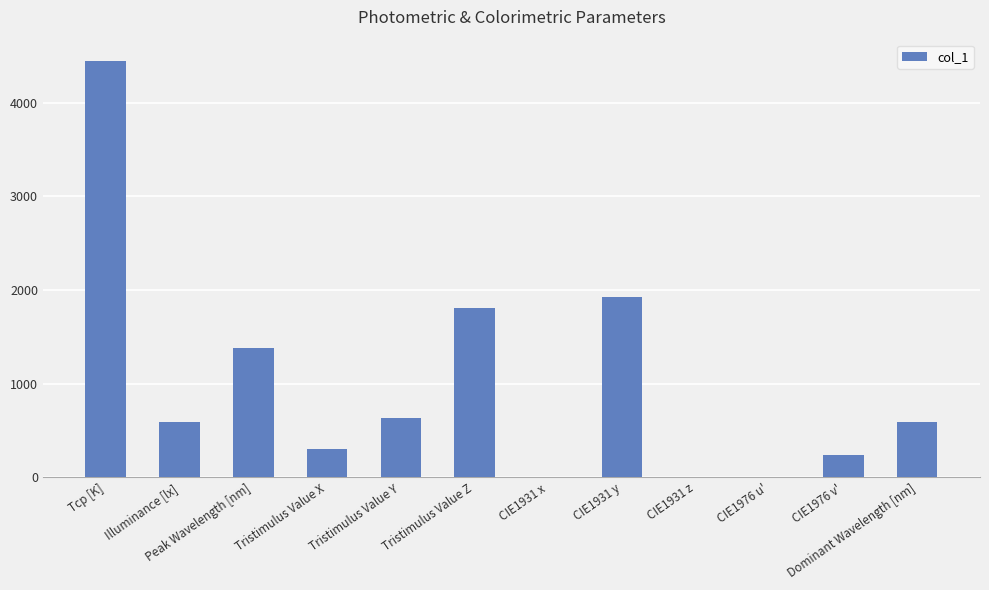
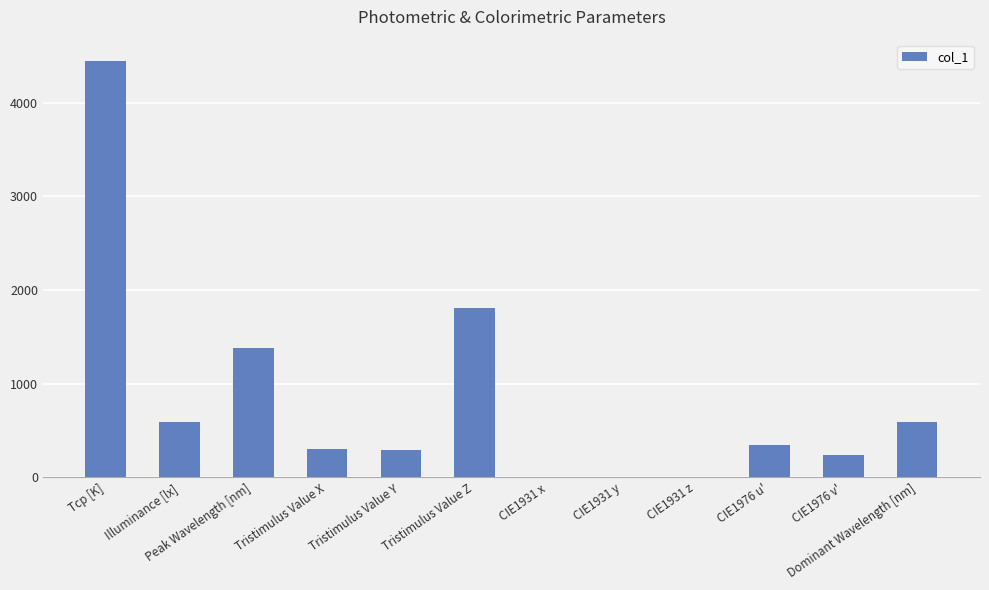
  {
    "Tcp [K]": 4500,
    "Illuminance [lx]": 600,
    "Peak Wavelength [nm]": 1400,
    "Tristimulus Value X": 300,
-   "Tristimulus Value Y": 600,
+   "Tristimulus Value Y": 300,
    "Tristimulus Value Z": 1800,
-   "CIE1931 y": 1900,
-   "CIE1976 u'": 0,
+   "CIE1931 y": 0,
+   "CIE1976 u'": 300,
    "CIE1976 v'": 200,
    "Dominant Wavelength [nm]": 600
  }
